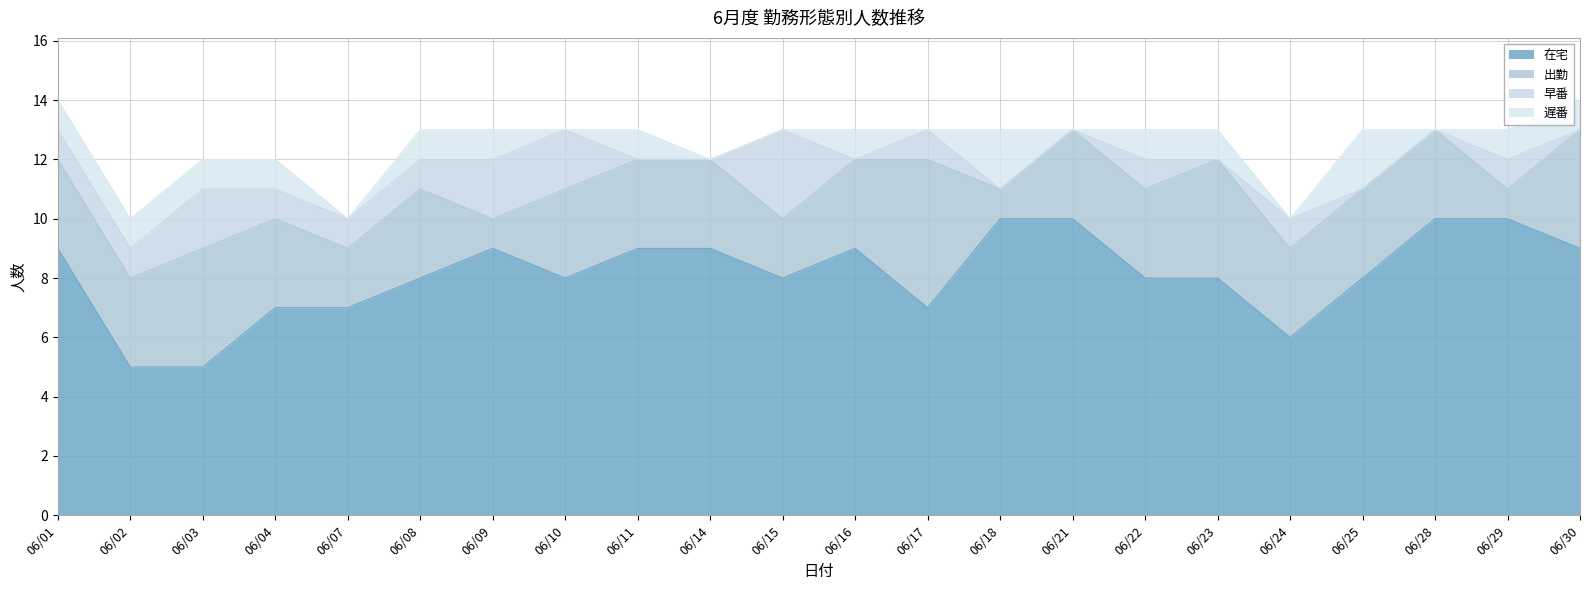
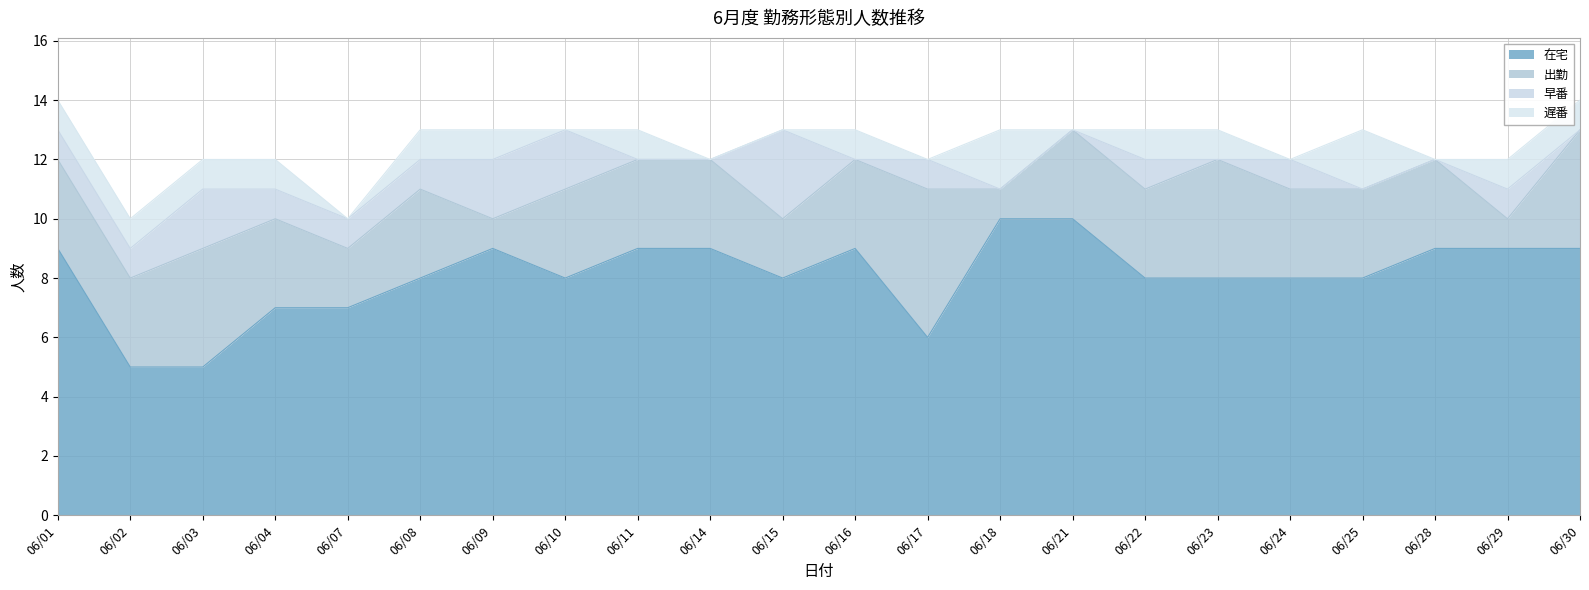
  {
    "在宅": {
      "06/01": 9,
      "06/02": 5,
      "06/03": 5,
      "06/04": 7,
      "06/07": 7,
      "06/08": 8,
      "06/09": 9,
      "06/10": 8,
      "06/11": 9,
      "06/14": 9,
      "06/15": 8,
      "06/16": 9,
-     "06/17": 7,
+     "06/17": 6,
      "06/18": 10,
      "06/21": 10,
      "06/22": 8,
      "06/23": 8,
-     "06/24": 6,
+     "06/24": 8,
      "06/25": 8,
-     "06/28": 10,
-     "06/29": 10,
+     "06/28": 9,
+     "06/29": 9,
      "06/30": 9
    }
  }
